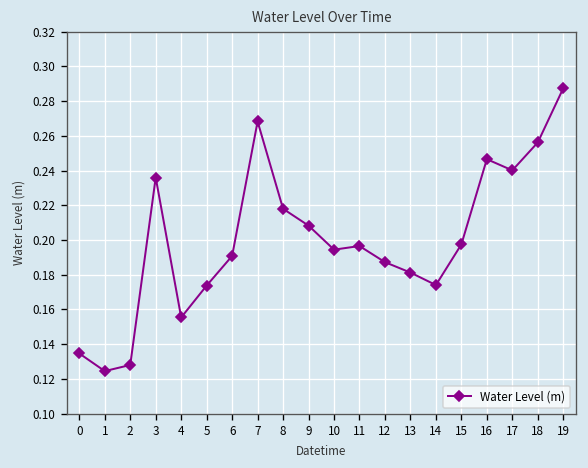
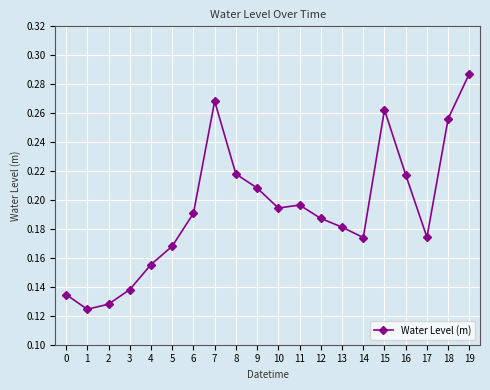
  {
    "0": 0.135,
    "1": 0.125,
    "2": 0.128,
-   "3": 0.236,
+   "3": 0.138,
    "4": 0.155,
-   "5": 0.174,
+   "5": 0.168,
    "6": 0.191,
    "7": 0.268,
    "8": 0.218,
    "9": 0.208,
    "10": 0.194,
    "11": 0.197,
    "12": 0.187,
    "13": 0.181,
    "14": 0.174,
-   "15": 0.197,
-   "16": 0.247,
-   "17": 0.240,
+   "15": 0.262,
+   "16": 0.217,
+   "17": 0.174,
    "18": 0.256,
    "19": 0.287
  }
